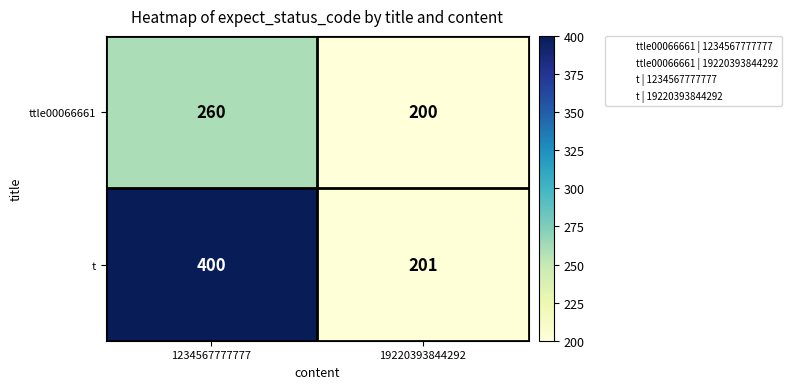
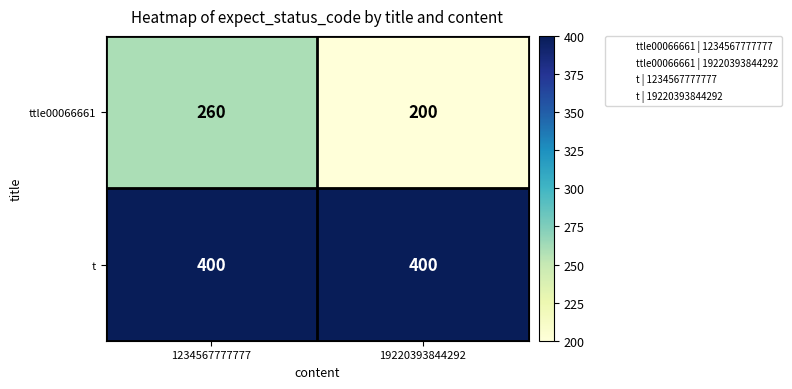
  {
    "ttle00066661": {
      "1234567777777": 260,
      "19220393844292": 200
    },
    "t": {
      "1234567777777": 400,
-     "19220393844292": 201
+     "19220393844292": 400
    }
  }
